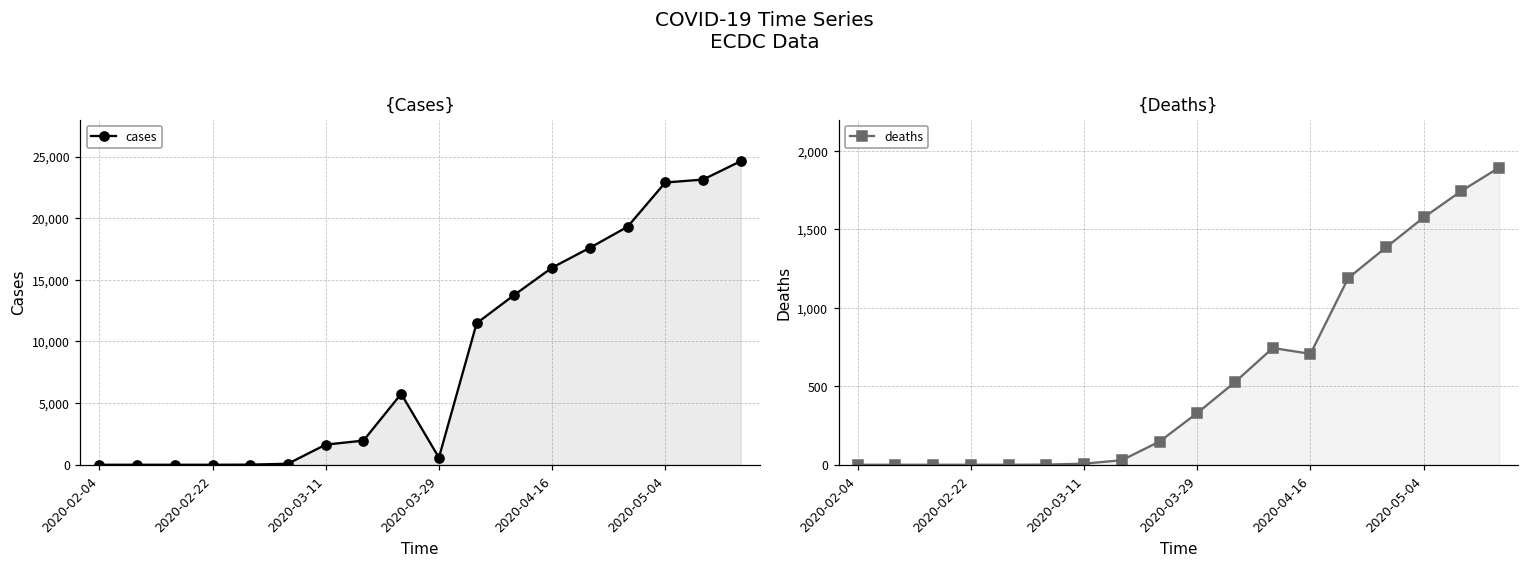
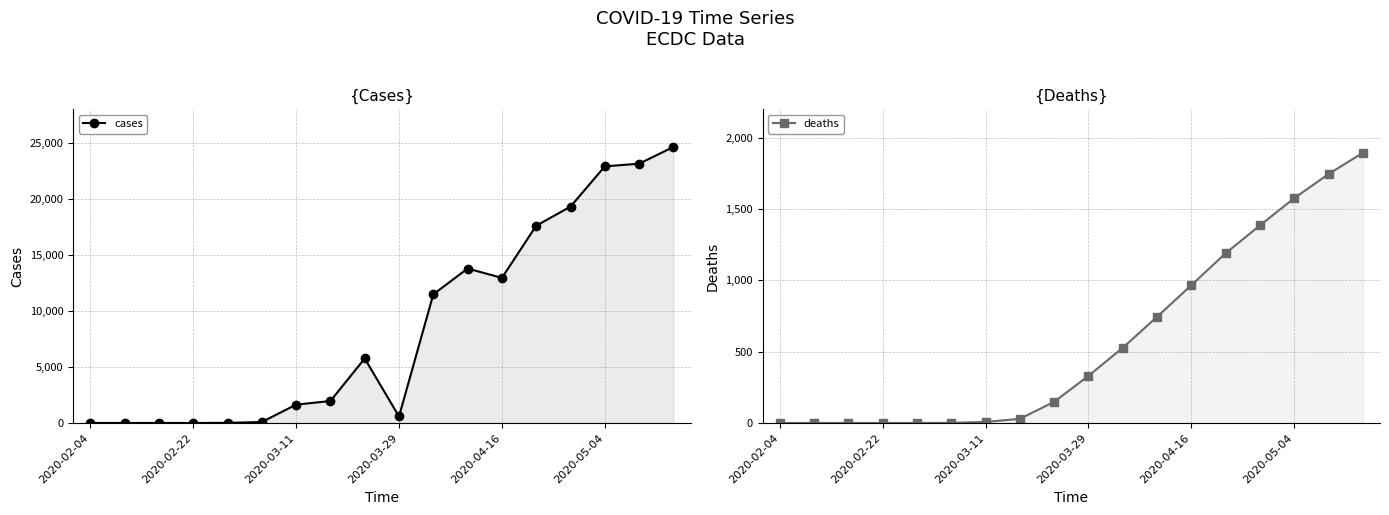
  {
    "{Cases}": {
      "2020-02-04": "0",
      "2020-02-22": "0",
      "2020-03-11": "1,600",
      "2020-03-29": "600",
-     "2020-04-16": "16,000",
+     "2020-04-16": "12,900",
      "2020-05-04": "22,900"
    },
    "{Deaths}": {
      "2020-02-04": "0",
      "2020-02-22": "0",
      "2020-03-11": "10",
      "2020-03-29": "330",
-     "2020-04-16": "710",
+     "2020-04-16": "970",
      "2020-05-04": "1,580"
    }
  }
